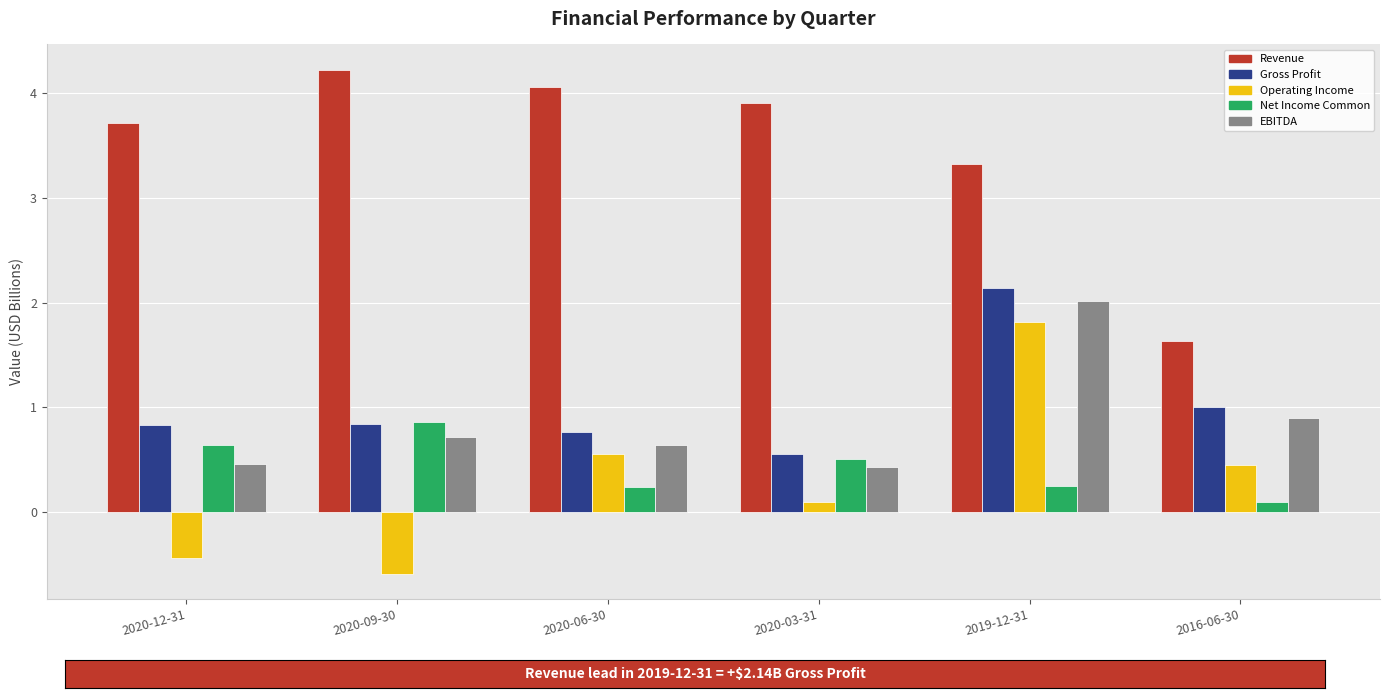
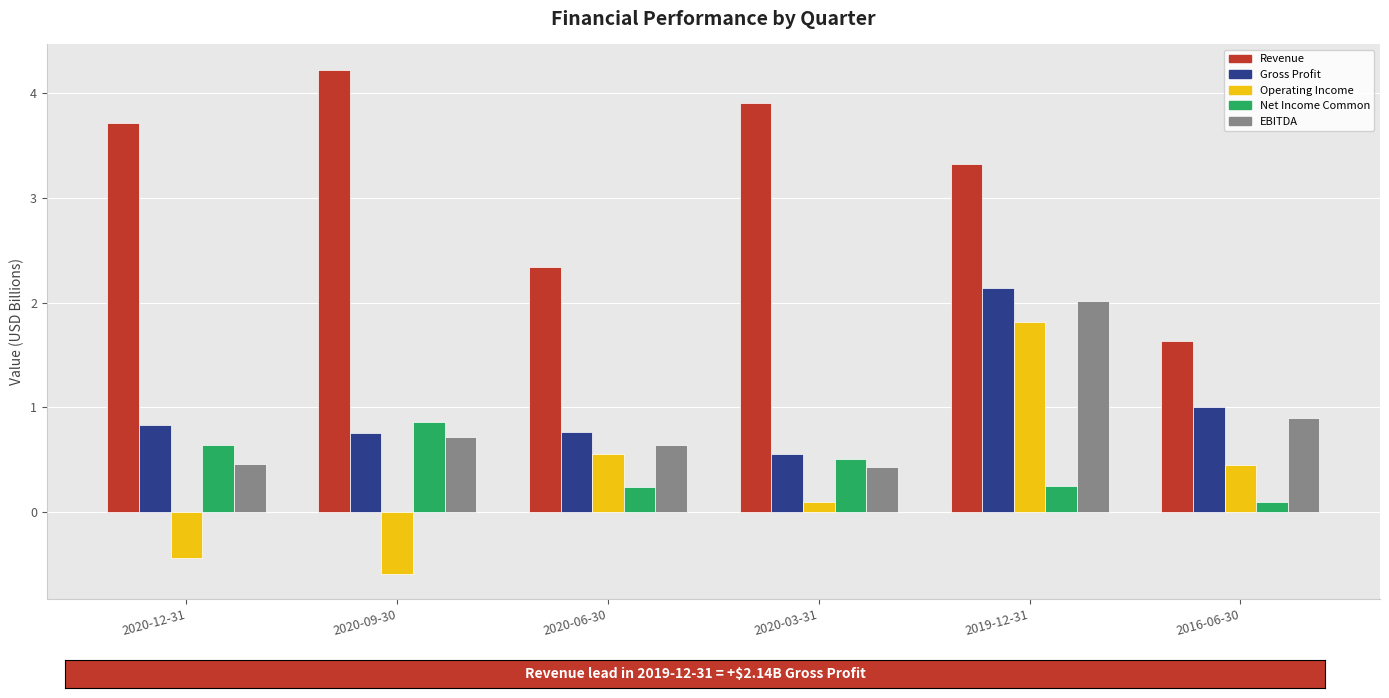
  {
    "Revenue": {
      "2020-12-31": 3.72,
      "2020-09-30": 4.22,
-     "2020-06-30": 4.06,
+     "2020-06-30": 2.34,
      "2020-03-31": 3.90,
      "2019-12-31": 3.32,
      "2016-06-30": 1.64
    },
    "Gross Profit": {
      "2020-12-31": 0.83,
-     "2020-09-30": 0.84,
+     "2020-09-30": 0.76,
      "2020-06-30": 0.77,
      "2020-03-31": 0.55,
      "2019-12-31": 2.14,
      "2016-06-30": 1.00
    },
    "Operating Income": {
      "2020-12-31": -0.44,
      "2020-09-30": -0.59,
      "2020-06-30": 0.56,
      "2020-03-31": 0.10,
      "2019-12-31": 1.81,
      "2016-06-30": 0.45
    },
    "Net Income Common": {
      "2020-12-31": 0.64,
      "2020-09-30": 0.86,
      "2020-06-30": 0.24,
      "2020-03-31": 0.51,
      "2019-12-31": 0.25,
      "2016-06-30": 0.10
    },
    "EBITDA": {
      "2020-12-31": 0.46,
      "2020-09-30": 0.72,
      "2020-06-30": 0.64,
      "2020-03-31": 0.43,
      "2019-12-31": 2.02,
      "2016-06-30": 0.89
    }
  }
